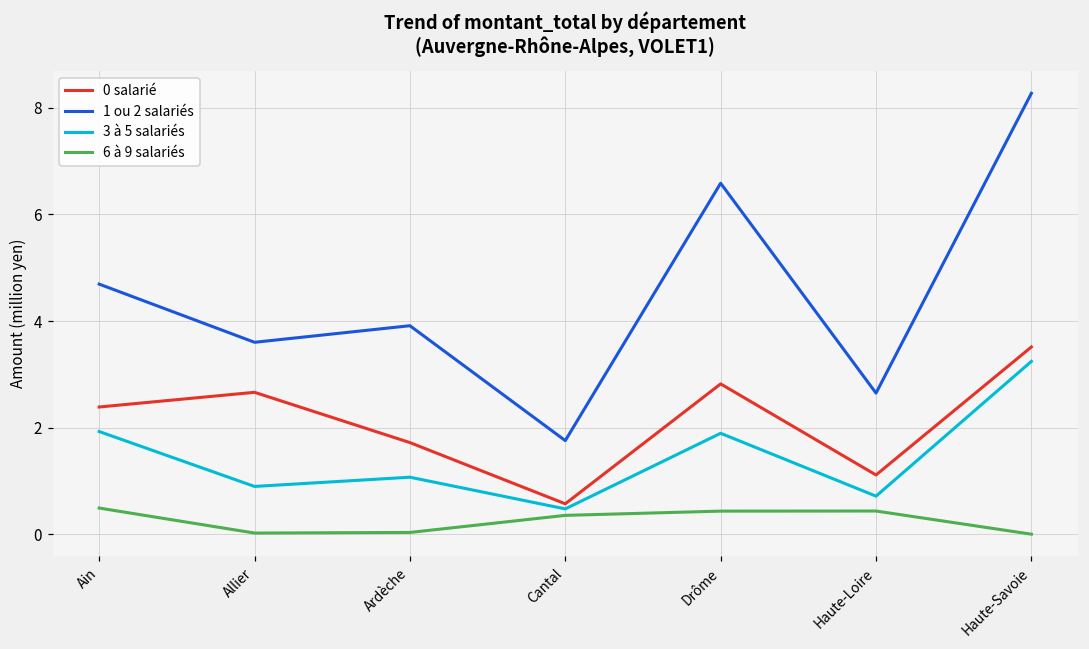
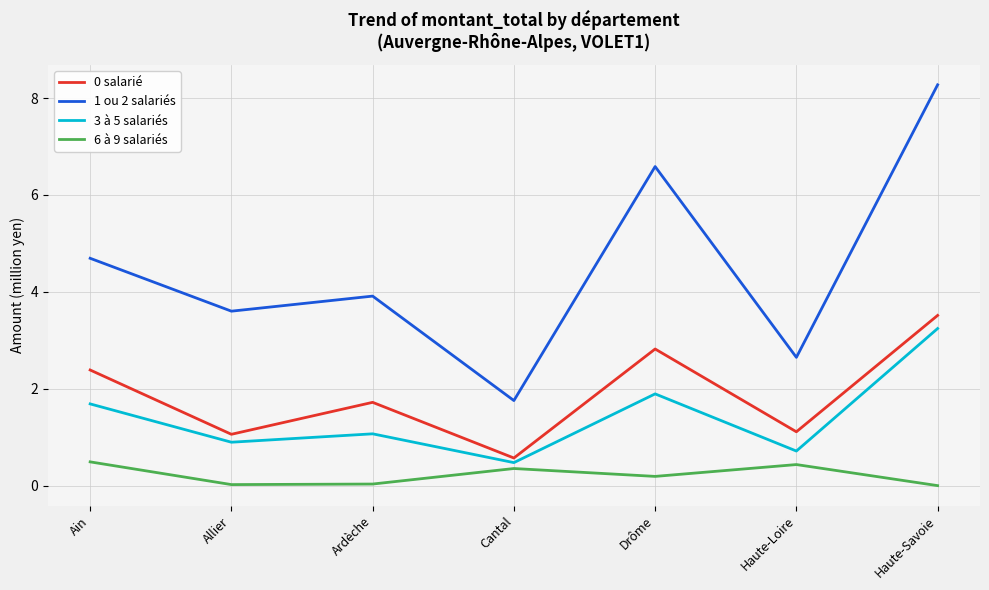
  {
    "0 salarié": {
      "Ain": 2.4,
-     "Allier": 2.7,
+     "Allier": 1.1,
      "Ardèche": 1.7,
      "Cantal": 0.6,
      "Drôme": 2.8,
      "Haute-Loire": 1.1,
      "Haute-Savoie": 3.5
    },
    "1 ou 2 salariés": {
      "Ain": 4.7,
      "Allier": 3.6,
      "Ardèche": 3.9,
      "Cantal": 1.8,
      "Drôme": 6.6,
      "Haute-Loire": 2.6,
      "Haute-Savoie": 8.3
    },
    "3 à 5 salariés": {
-     "Ain": 1.9,
+     "Ain": 1.7,
      "Allier": 0.9,
      "Ardèche": 1.1,
      "Cantal": 0.5,
      "Drôme": 1.9,
      "Haute-Loire": 0.7,
      "Haute-Savoie": 3.2
    },
    "6 à 9 salariés": {
      "Ain": 0.5,
      "Allier": 0.0,
      "Ardèche": 0.0,
      "Cantal": 0.4,
-     "Drôme": 0.4,
+     "Drôme": 0.2,
      "Haute-Loire": 0.4,
      "Haute-Savoie": 0.0
    }
  }
